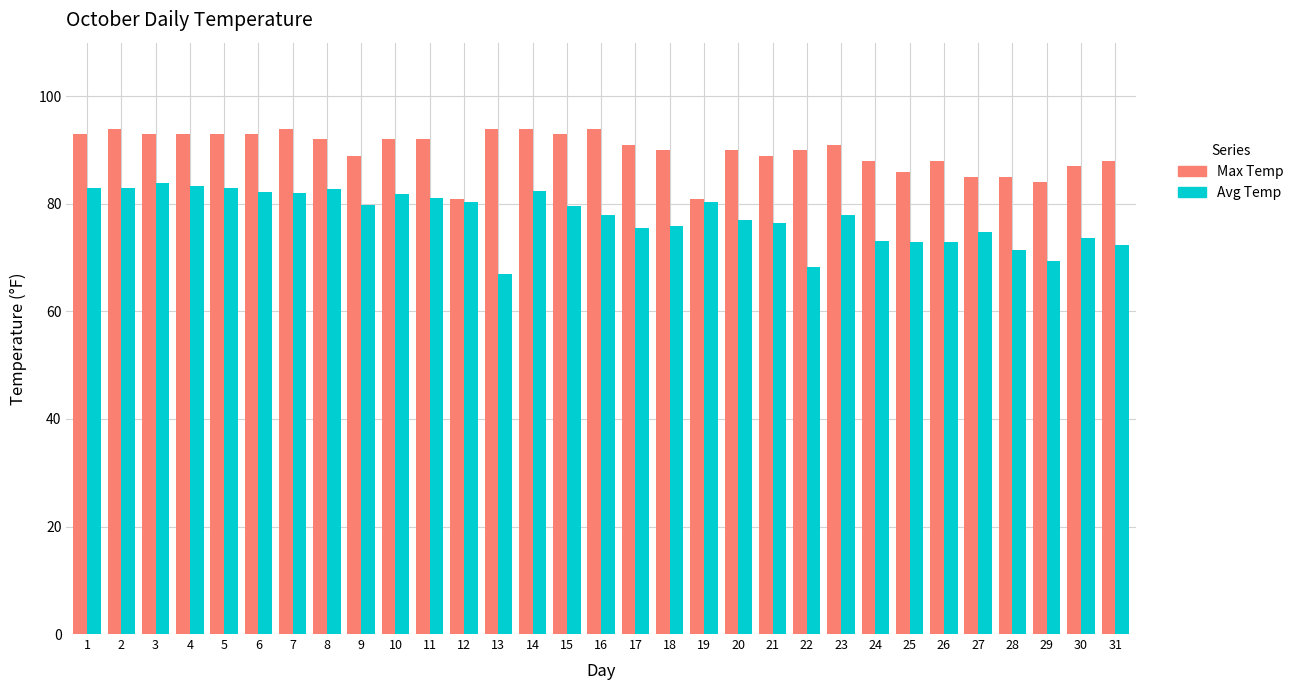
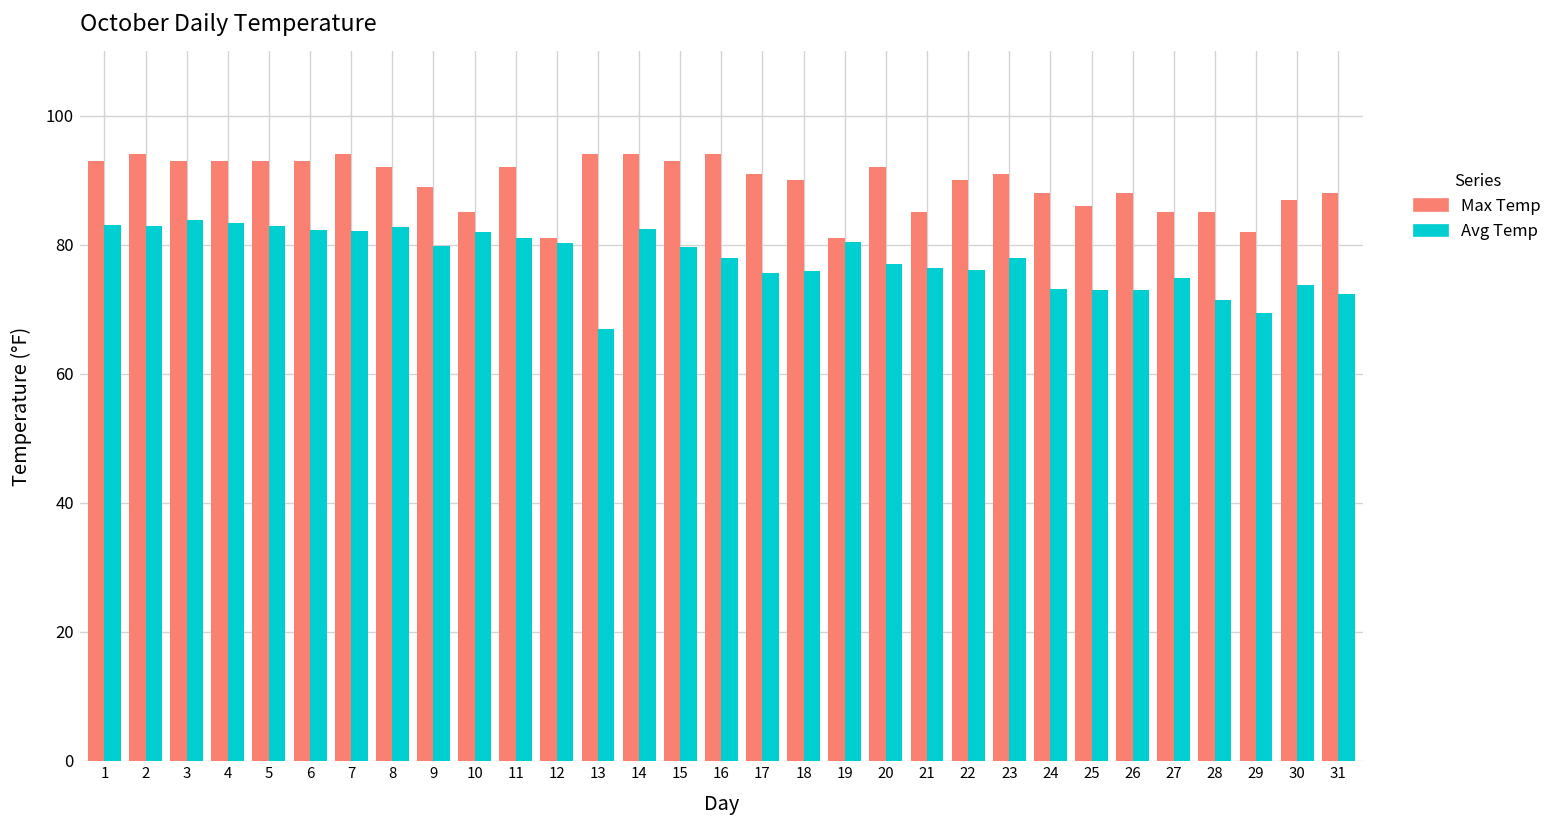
  {
    "Max Temp": {
      "1": 93,
      "2": 94,
      "3": 93,
      "4": 93,
      "5": 93,
      "6": 93,
      "7": 94,
      "8": 92,
      "9": 89,
-     "10": 92,
+     "10": 85,
      "11": 92,
      "12": 81,
      "13": 94,
      "14": 94,
      "15": 93,
      "16": 94,
      "17": 91,
      "18": 90,
      "19": 81,
-     "20": 90,
-     "21": 89,
+     "20": 92,
+     "21": 85,
      "22": 90,
      "23": 91,
      "24": 88,
      "25": 86,
      "26": 88,
      "27": 85,
      "28": 85,
-     "29": 84,
+     "29": 82,
      "30": 87,
      "31": 88
    },
    "Avg Temp": {
      "1": 83,
      "2": 83,
      "3": 84,
      "4": 83,
      "5": 83,
      "6": 82,
      "7": 82,
      "8": 83,
      "9": 80,
      "10": 82,
      "11": 81,
      "12": 80,
      "13": 67,
      "14": 82,
      "15": 80,
      "16": 78,
      "17": 76,
      "18": 76,
      "19": 80,
      "20": 77,
      "21": 76,
-     "22": 68,
+     "22": 76,
      "23": 78,
      "24": 73,
      "25": 73,
      "26": 73,
      "27": 75,
      "28": 72,
      "29": 69,
      "30": 74,
      "31": 72
    }
  }
